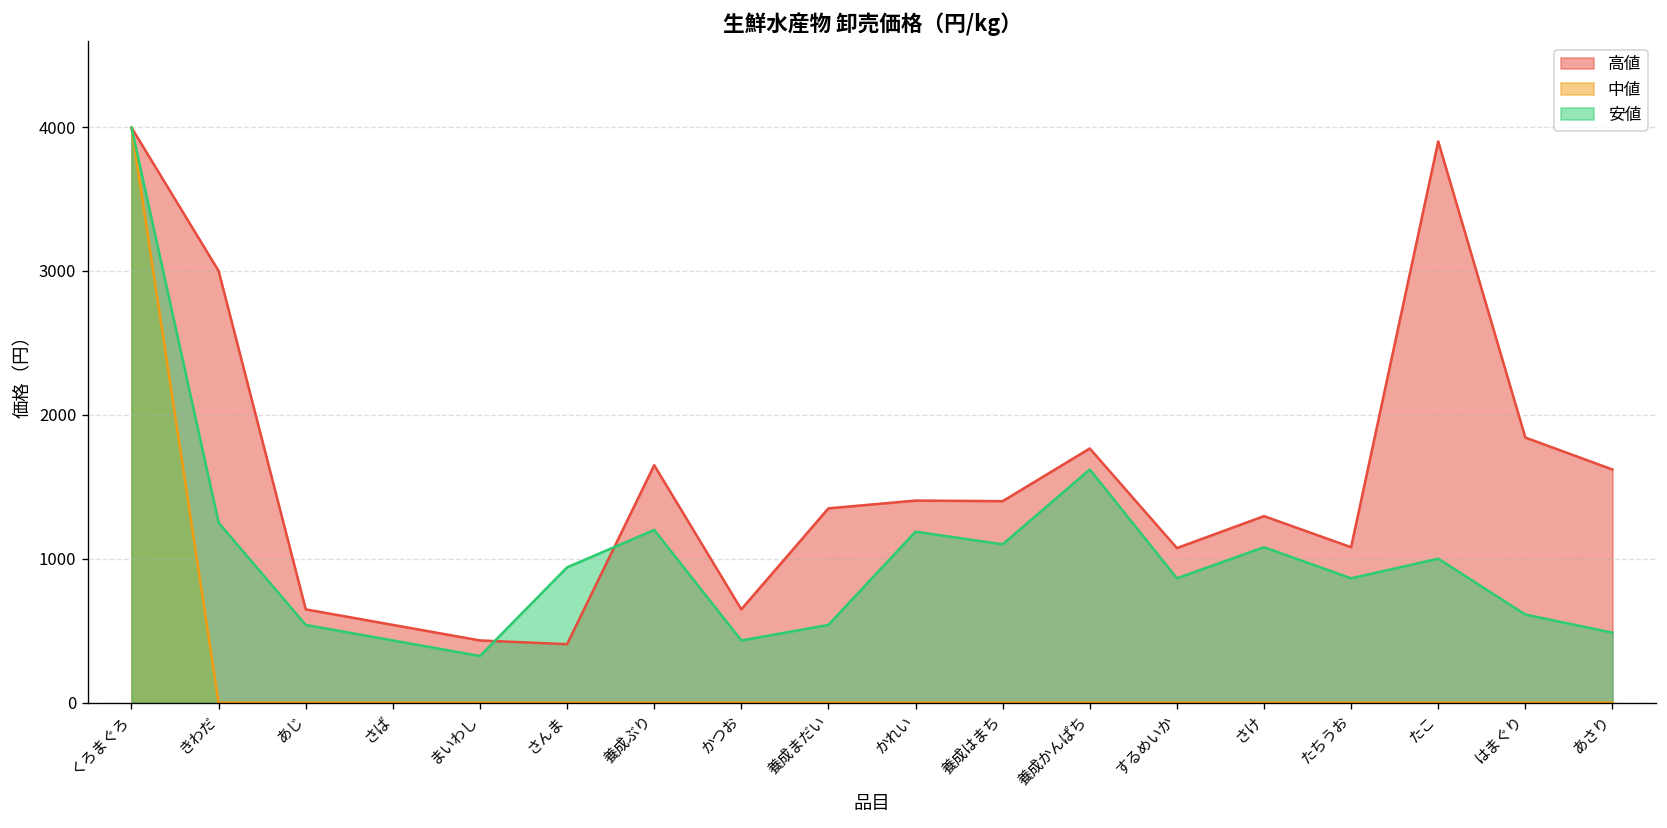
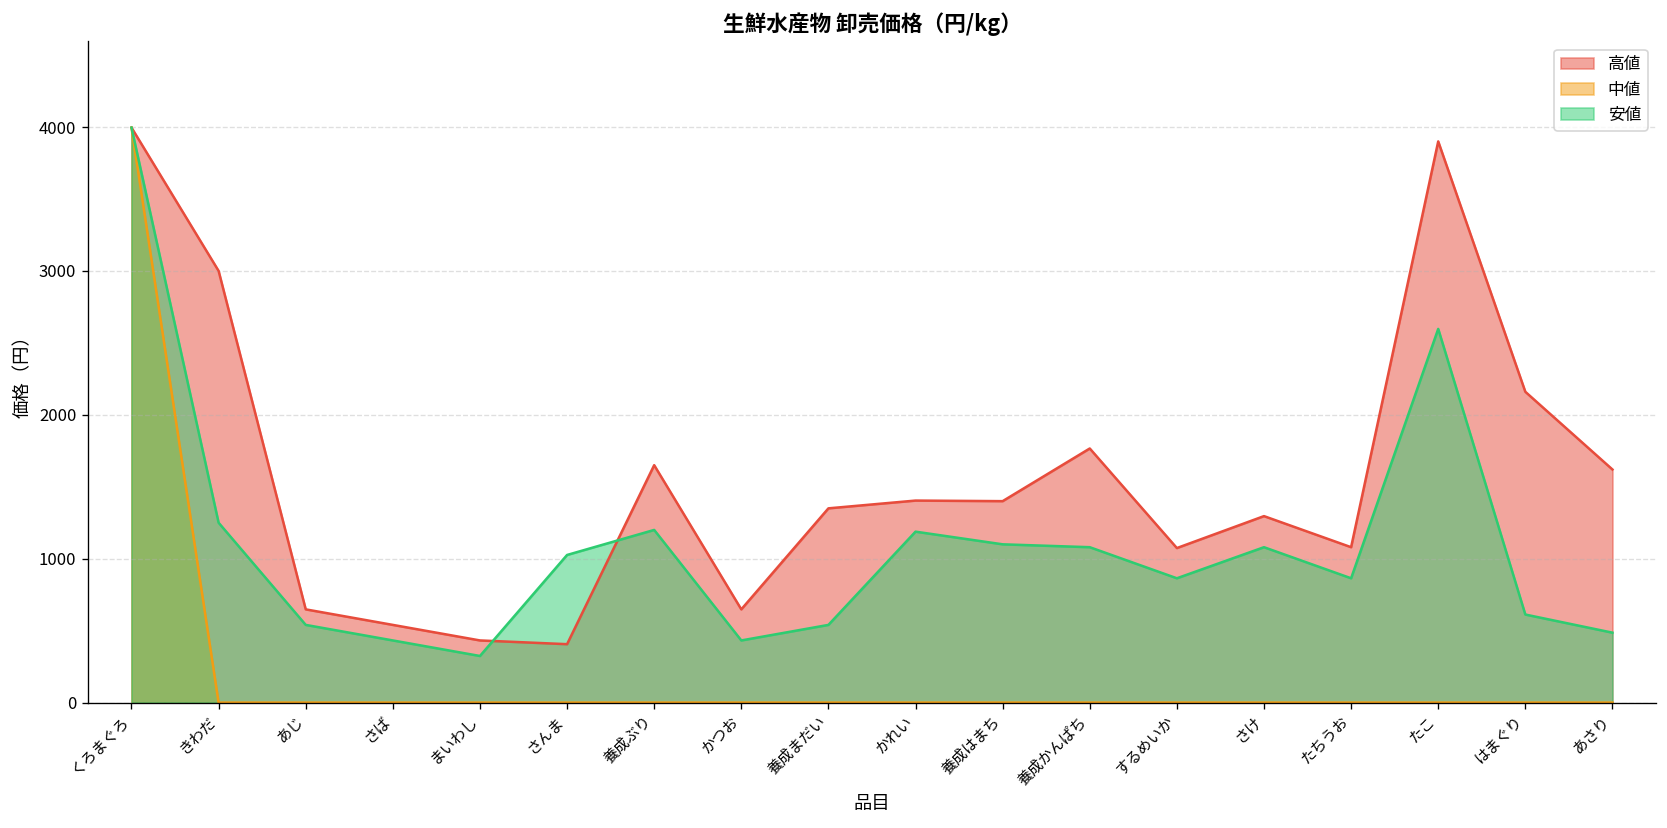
  {
    "高値": {
      "きわだ": 3000,
      "あじ": 650,
      "さば": 540,
      "まいわし": 430,
      "さんま": 410,
      "養成ぶり": 1650,
      "かつお": 650,
      "養成まだい": 1350,
      "かれい": 1400,
      "養成はまち": 1400,
      "養成かんぱち": 1770,
      "するめいか": 1070,
      "さけ": 1300,
      "たちうお": 1080,
      "たこ": 3900,
-     "はまぐり": 1840,
+     "はまぐり": 2160,
      "あさり": 1620
    },
    "中値": {
      "きわだ": 0,
      "あじ": 0,
      "さば": 0,
      "まいわし": 0,
      "さんま": 0,
      "養成ぶり": 0,
      "かつお": 0,
      "養成まだい": 0,
      "かれい": 0,
      "養成はまち": 0,
      "養成かんぱち": 0,
      "するめいか": 0,
      "さけ": 0,
      "たちうお": 0,
      "たこ": 0,
      "はまぐり": 0,
      "あさり": 0
    },
    "安値": {
      "きわだ": 1250,
      "あじ": 540,
      "さば": 430,
      "まいわし": 320,
-     "さんま": 940,
+     "さんま": 1030,
      "養成ぶり": 1200,
      "かつお": 430,
      "養成まだい": 540,
      "かれい": 1190,
      "養成はまち": 1100,
-     "養成かんぱち": 1620,
+     "養成かんぱち": 1080,
      "するめいか": 860,
      "さけ": 1080,
      "たちうお": 860,
-     "たこ": 1000,
+     "たこ": 2600,
      "はまぐり": 610,
      "あさり": 490
    }
  }
